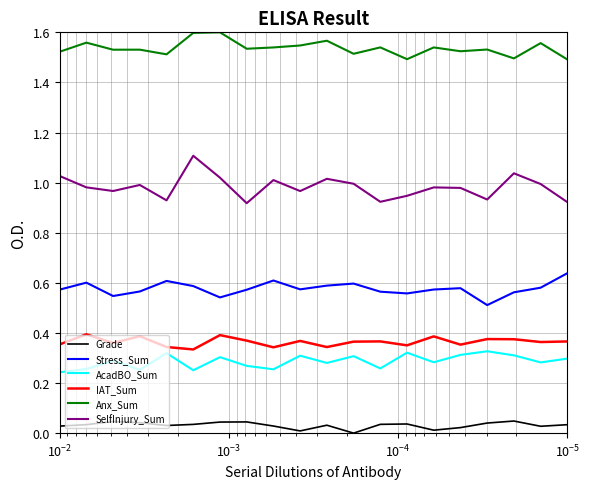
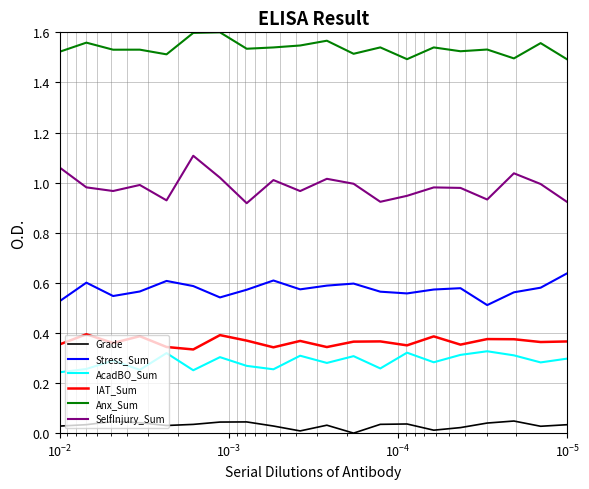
  {
    "Grade": {
      "10^-2": 0.03,
      "10^-5": 0.03
    },
    "Stress_Sum": {
-     "10^-2": 0.57,
+     "10^-2": 0.53,
      "10^-5": 0.64
    },
    "AcadBO_Sum": {
      "10^-2": 0.24,
      "10^-5": 0.30
    },
    "IAT_Sum": {
      "10^-2": 0.35,
      "10^-5": 0.37
    },
    "Anx_Sum": {
      "10^-2": 1.52,
      "10^-5": 1.49
    },
    "SelfInjury_Sum": {
-     "10^-2": 1.03,
+     "10^-2": 1.06,
      "10^-5": 0.92
    }
  }
